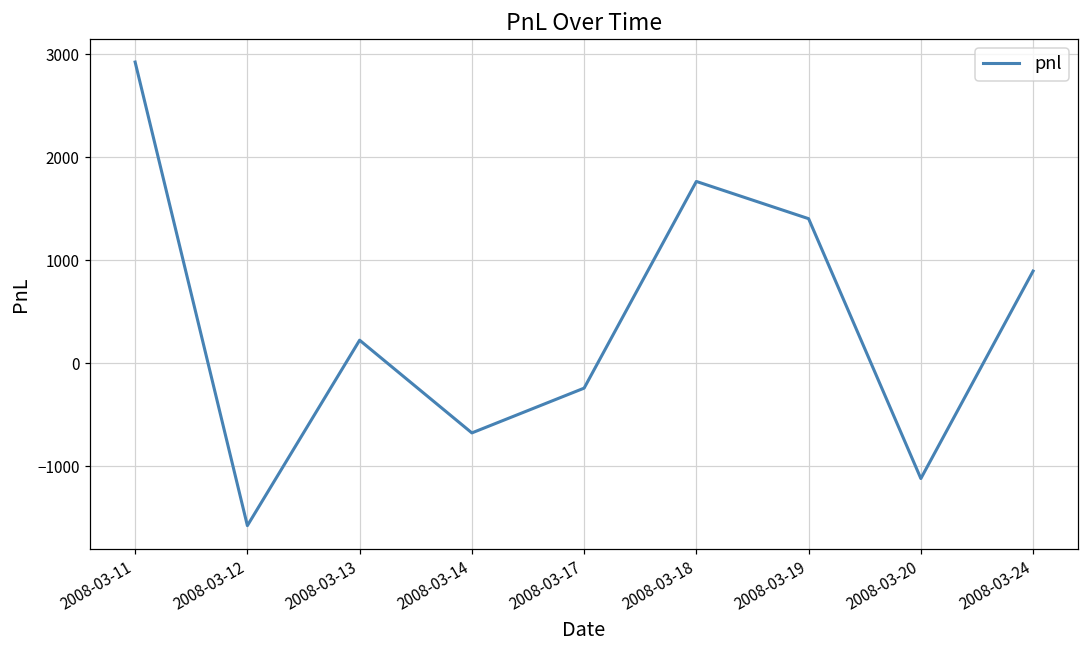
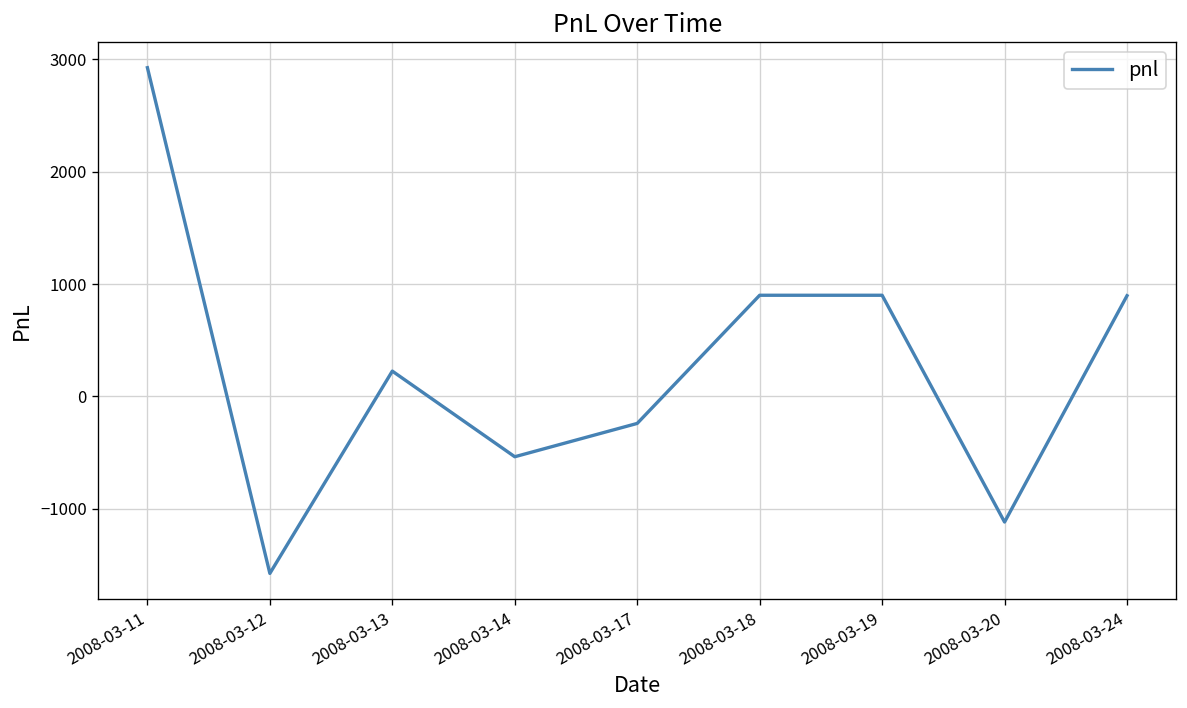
  {
    "2008-03-11": 2900,
    "2008-03-12": -1600,
    "2008-03-13": 200,
-   "2008-03-14": -700,
+   "2008-03-14": -500,
    "2008-03-17": -200,
-   "2008-03-18": 1800,
-   "2008-03-19": 1400,
+   "2008-03-18": 900,
+   "2008-03-19": 900,
    "2008-03-20": -1100,
    "2008-03-24": 900
  }
